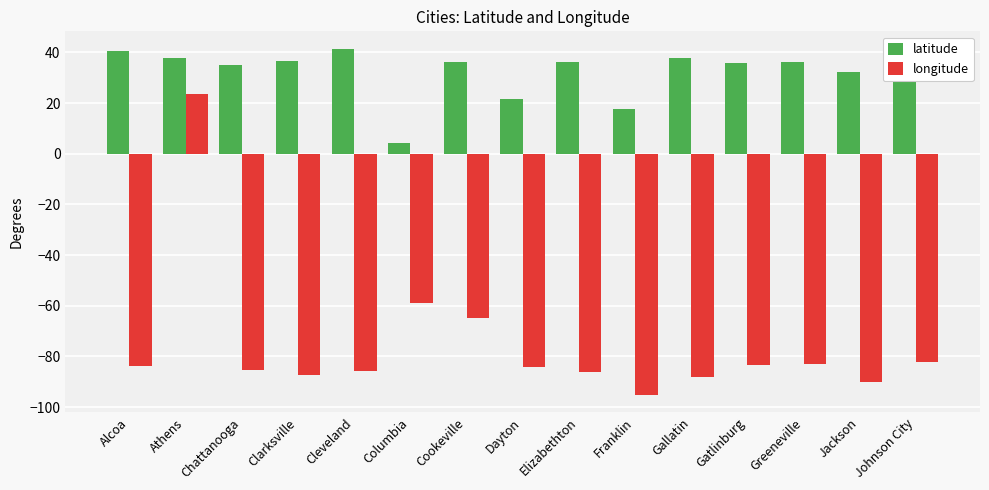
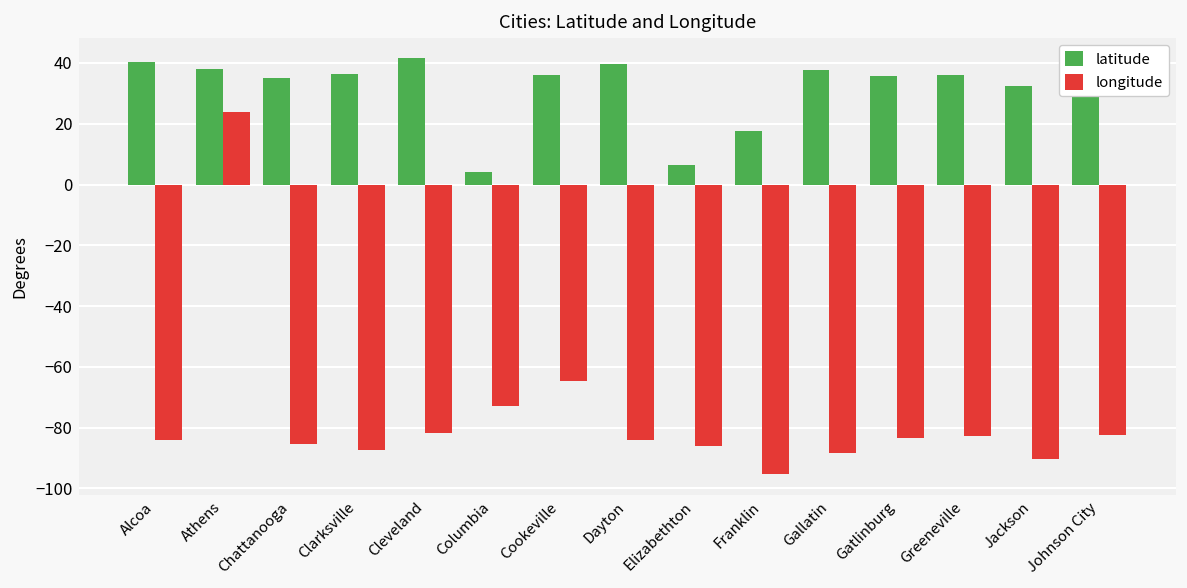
  {
    "latitude": {
      "Alcoa": 40,
      "Athens": 38,
      "Chattanooga": 35,
      "Clarksville": 37,
      "Cleveland": 42,
      "Columbia": 4,
      "Cookeville": 36,
-     "Dayton": 22,
-     "Elizabethton": 36,
+     "Dayton": 40,
+     "Elizabethton": 6,
      "Franklin": 18,
      "Gallatin": 38,
      "Gatlinburg": 36,
      "Greeneville": 36,
      "Jackson": 32
    },
    "longitude": {
      "Alcoa": -84,
      "Athens": 24,
      "Chattanooga": -85,
      "Clarksville": -87,
-     "Cleveland": -86,
-     "Columbia": -59,
+     "Cleveland": -82,
+     "Columbia": -73,
      "Cookeville": -65,
      "Dayton": -84,
      "Elizabethton": -86,
      "Franklin": -95,
      "Gallatin": -88,
      "Gatlinburg": -84,
      "Greeneville": -83,
      "Jackson": -90,
      "Johnson City": -82
    }
  }
